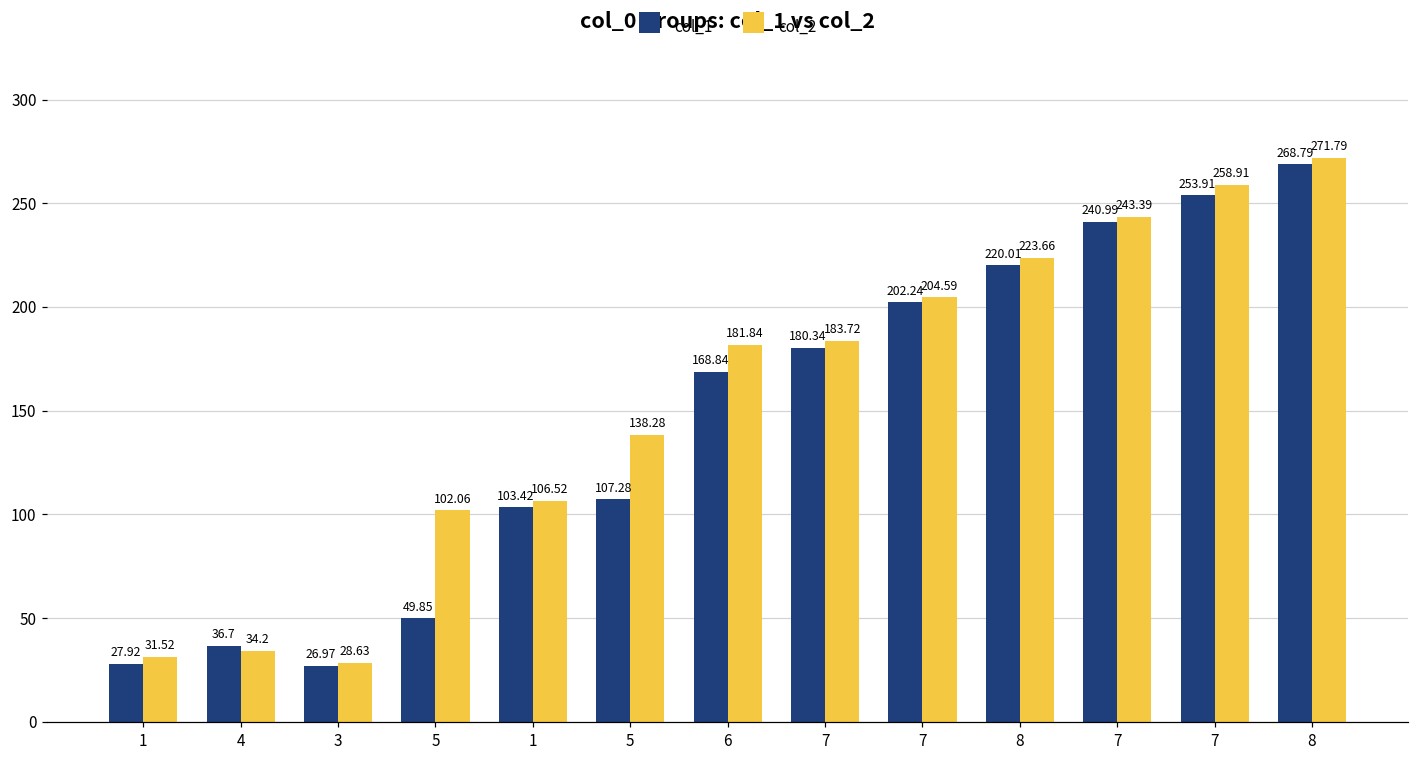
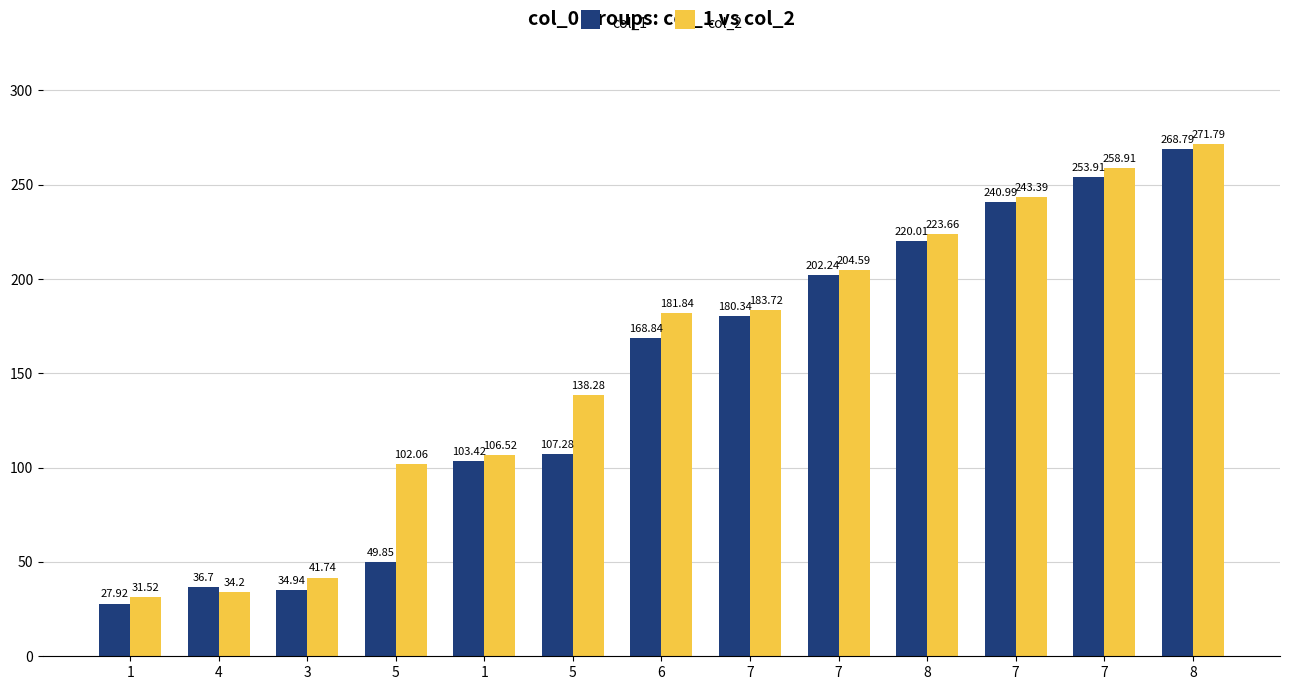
  {
    "col_1": {
      "4": 36.7,
-     "3": 26.97,
+     "3": 34.94,
      "6": 168.84
    },
    "col_2": {
      "4": 34.2,
-     "3": 28.63,
+     "3": 41.74,
      "6": 181.84
    }
  }
